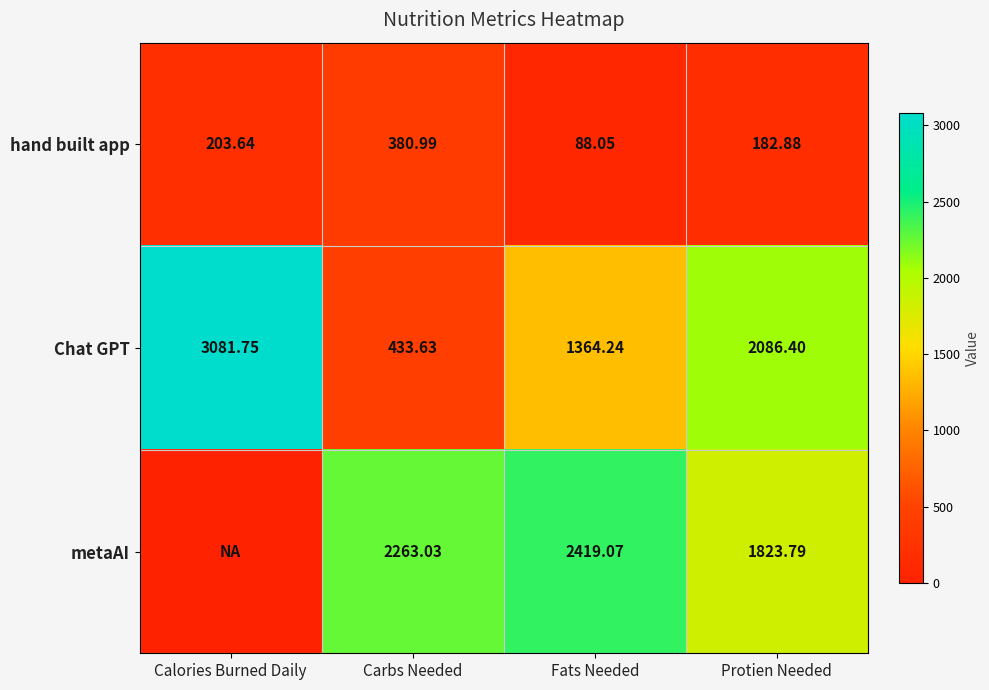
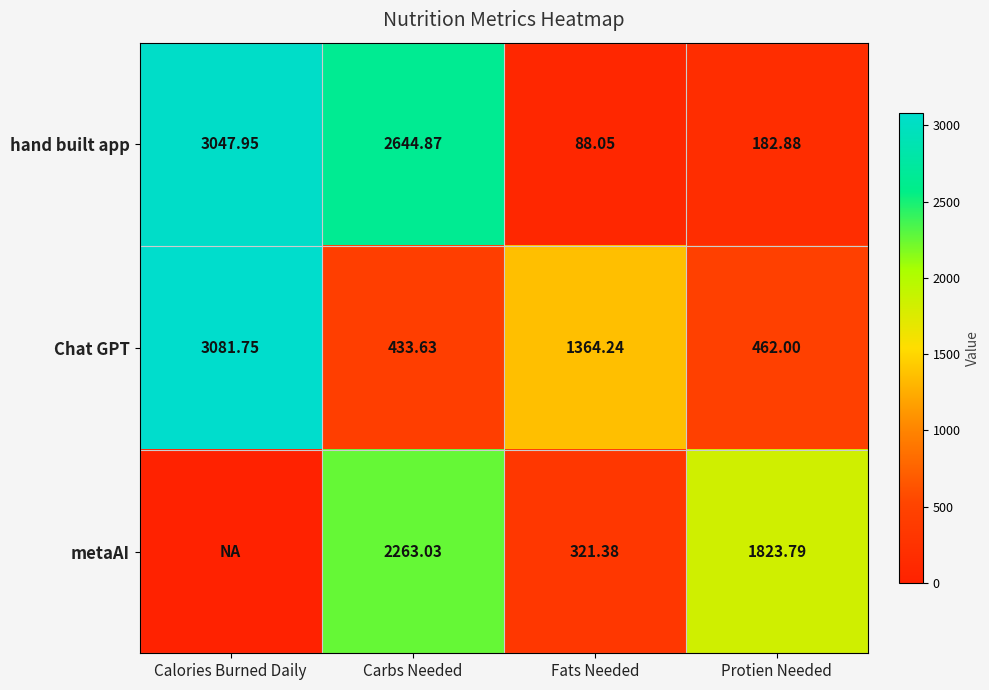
  {
    "hand built app": {
-     "Calories Burned Daily": 203.64,
-     "Carbs Needed": 380.99,
+     "Calories Burned Daily": 3047.95,
+     "Carbs Needed": 2644.87,
      "Fats Needed": 88.05,
      "Protien Needed": 182.88
    },
    "Chat GPT": {
      "Calories Burned Daily": 3081.75,
      "Carbs Needed": 433.63,
      "Fats Needed": 1364.24,
-     "Protien Needed": 2086.40
+     "Protien Needed": 462.00
    },
    "metaAI": {
      "Carbs Needed": 2263.03,
-     "Fats Needed": 2419.07,
+     "Fats Needed": 321.38,
      "Protien Needed": 1823.79
    }
  }
